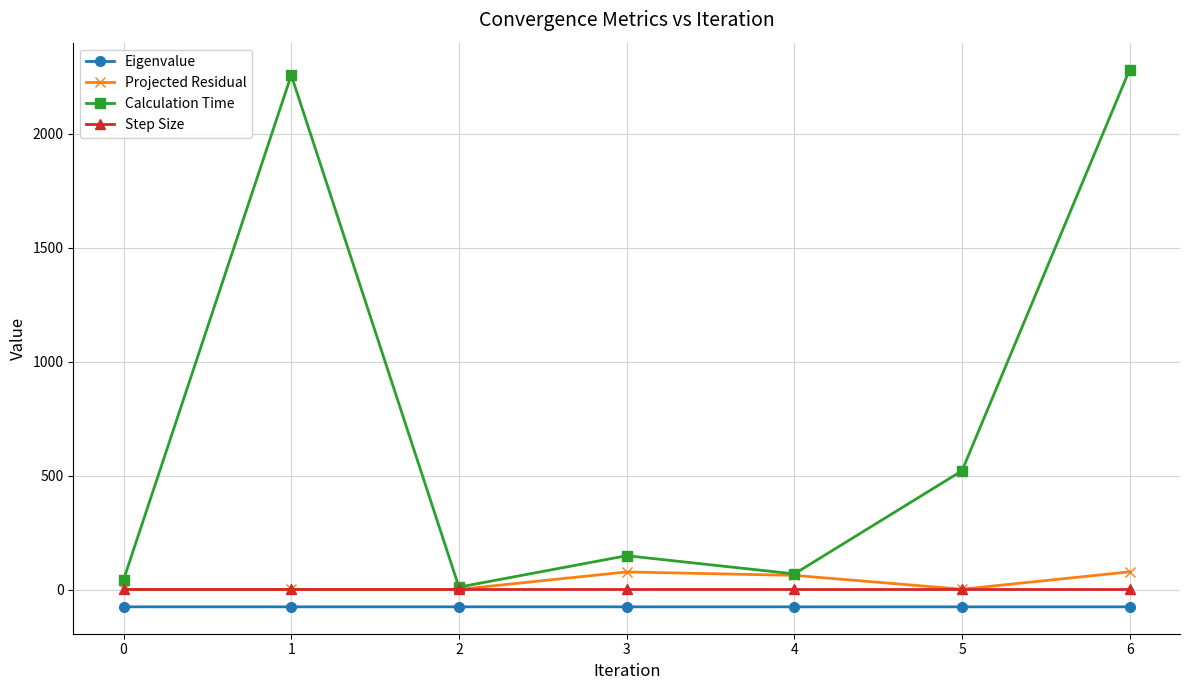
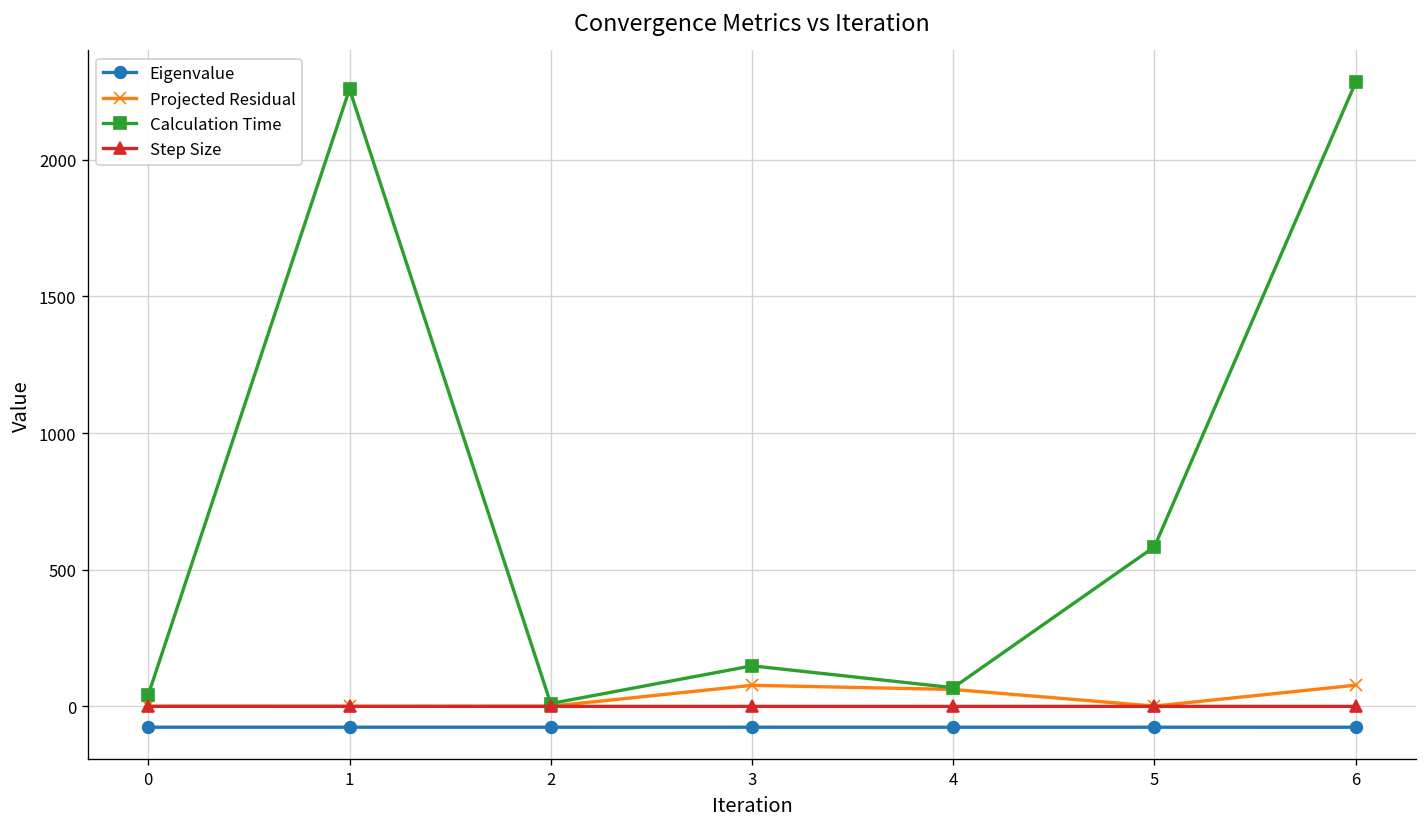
  {
    "Eigenvalue": {
      "0": -80,
      "1": -80,
      "2": -80,
      "3": -80,
      "4": -80,
      "5": -80,
      "6": -80
    },
    "Projected Residual": {
      "3": 80,
      "6": 80
    },
    "Calculation Time": {
      "0": 40,
      "1": 2260,
      "3": 150,
-     "5": 520,
+     "5": 580,
      "6": 2280
    },
    "Step Size": {
      "3": 0,
      "4": 0,
      "6": 0
    }
  }
